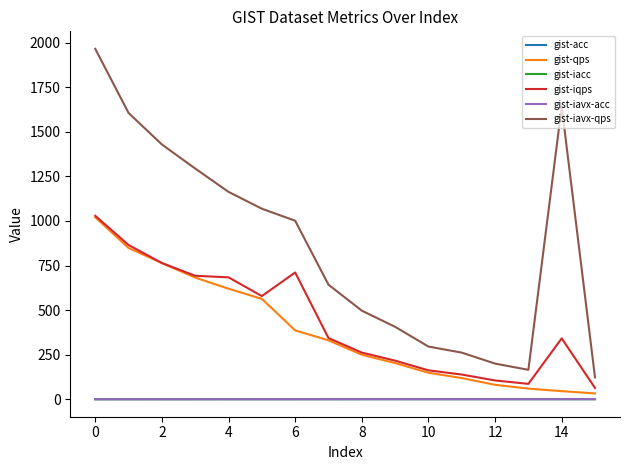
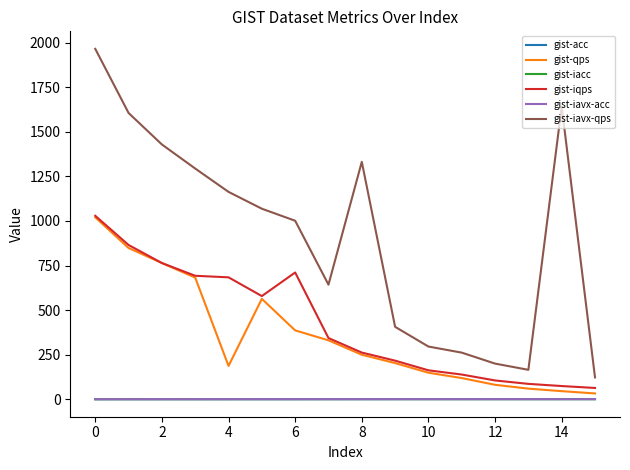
  {
    "gist-iavx-acc": {
      "0": 0,
      "2": 0,
      "4": 0,
      "6": 0,
      "8": 0,
      "10": 0,
      "12": 0,
      "14": 0
    },
    "gist-qps": {
-     "4": 620,
+     "4": 190,
      "6": 390,
      "12": 80,
      "14": 50
    },
    "gist-iqps": {
      "4": 680,
      "6": 710,
      "12": 110,
-     "14": 340
+     "14": 70
    },
    "gist-iavx-qps": {
      "0": 1960,
      "2": 1430,
      "4": 1160,
      "6": 1000,
-     "8": 500,
+     "8": 1330,
      "10": 300,
      "12": 200
    }
  }
